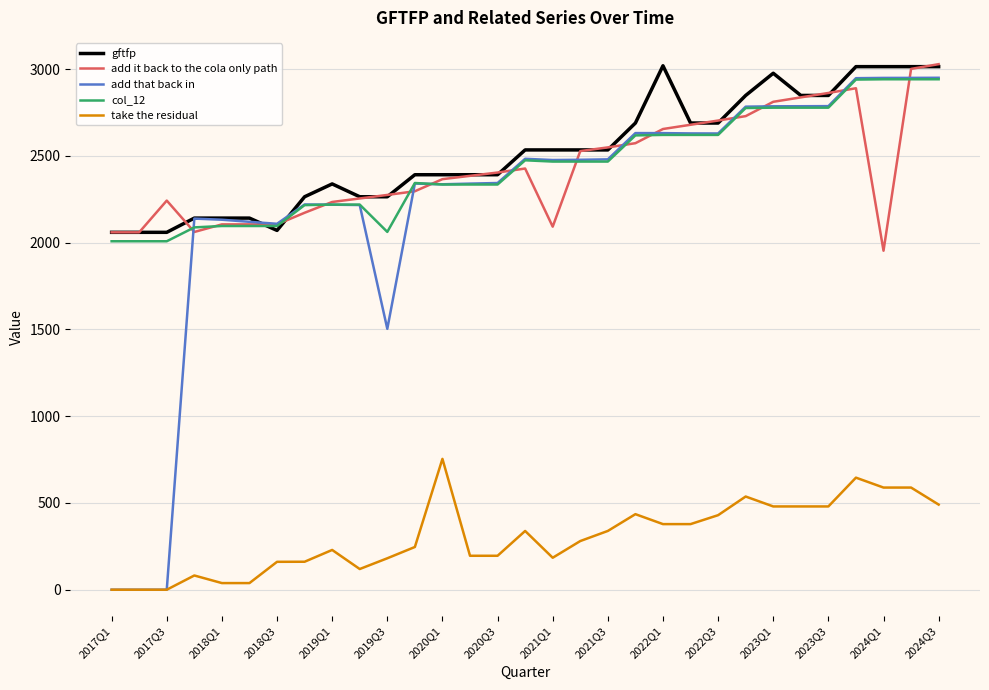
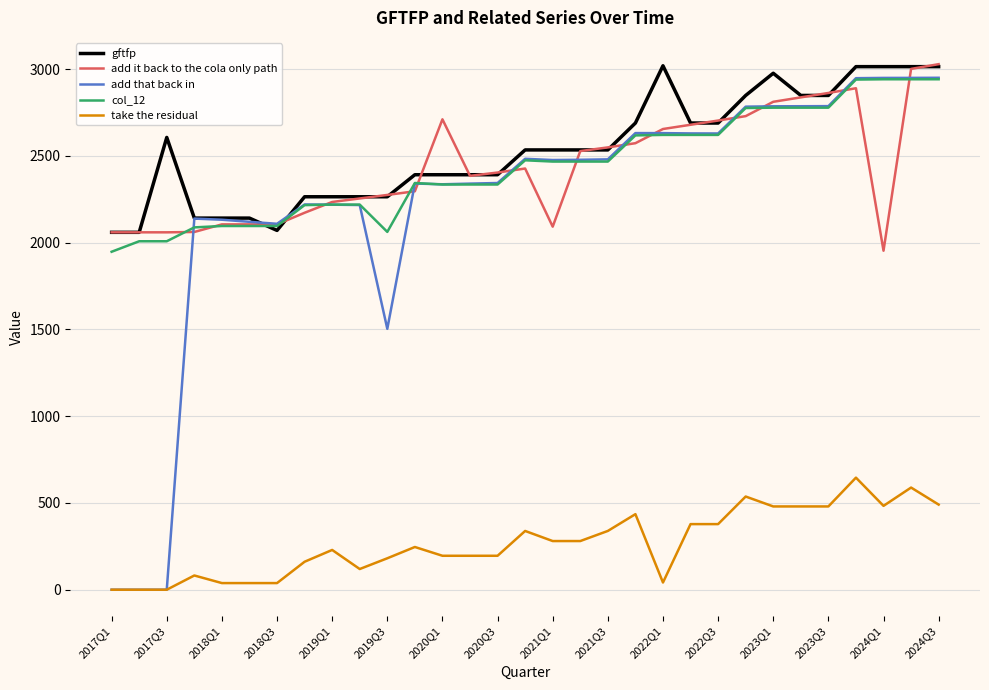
  {
    "gftfp": {
-     "2017Q3": 2060,
+     "2017Q3": 2610,
      "2018Q3": 2070,
-     "2019Q1": 2340,
+     "2019Q1": 2270,
      "2020Q1": 2390,
      "2021Q1": 2540,
      "2022Q1": 3020,
      "2023Q1": 2980,
      "2024Q1": 3020
    },
    "add it back to the cola only path": {
-     "2017Q3": 2240,
+     "2017Q3": 2060,
      "2019Q1": 2230,
-     "2020Q1": 2370,
+     "2020Q1": 2710,
      "2021Q1": 2090,
      "2022Q1": 2660,
      "2023Q1": 2810,
      "2024Q1": 1950
    },
    "add that back in": {
      "2019Q3": 1500
    },
    "col_12": {
-     "2017Q1": 2010,
+     "2017Q1": 1950,
      "2017Q3": 2010,
      "2019Q3": 2060
    },
    "take the residual": {
      "2018Q1": 40,
-     "2018Q3": 160,
+     "2018Q3": 40,
      "2019Q1": 230,
      "2019Q3": 180,
-     "2020Q1": 750,
+     "2020Q1": 200,
      "2020Q3": 200,
-     "2021Q1": 180,
+     "2021Q1": 280,
      "2021Q3": 340,
-     "2022Q1": 380,
-     "2022Q3": 430,
+     "2022Q1": 40,
+     "2022Q3": 380,
      "2023Q1": 480,
      "2023Q3": 480,
-     "2024Q1": 590,
+     "2024Q1": 480,
      "2024Q3": 490
    }
  }
